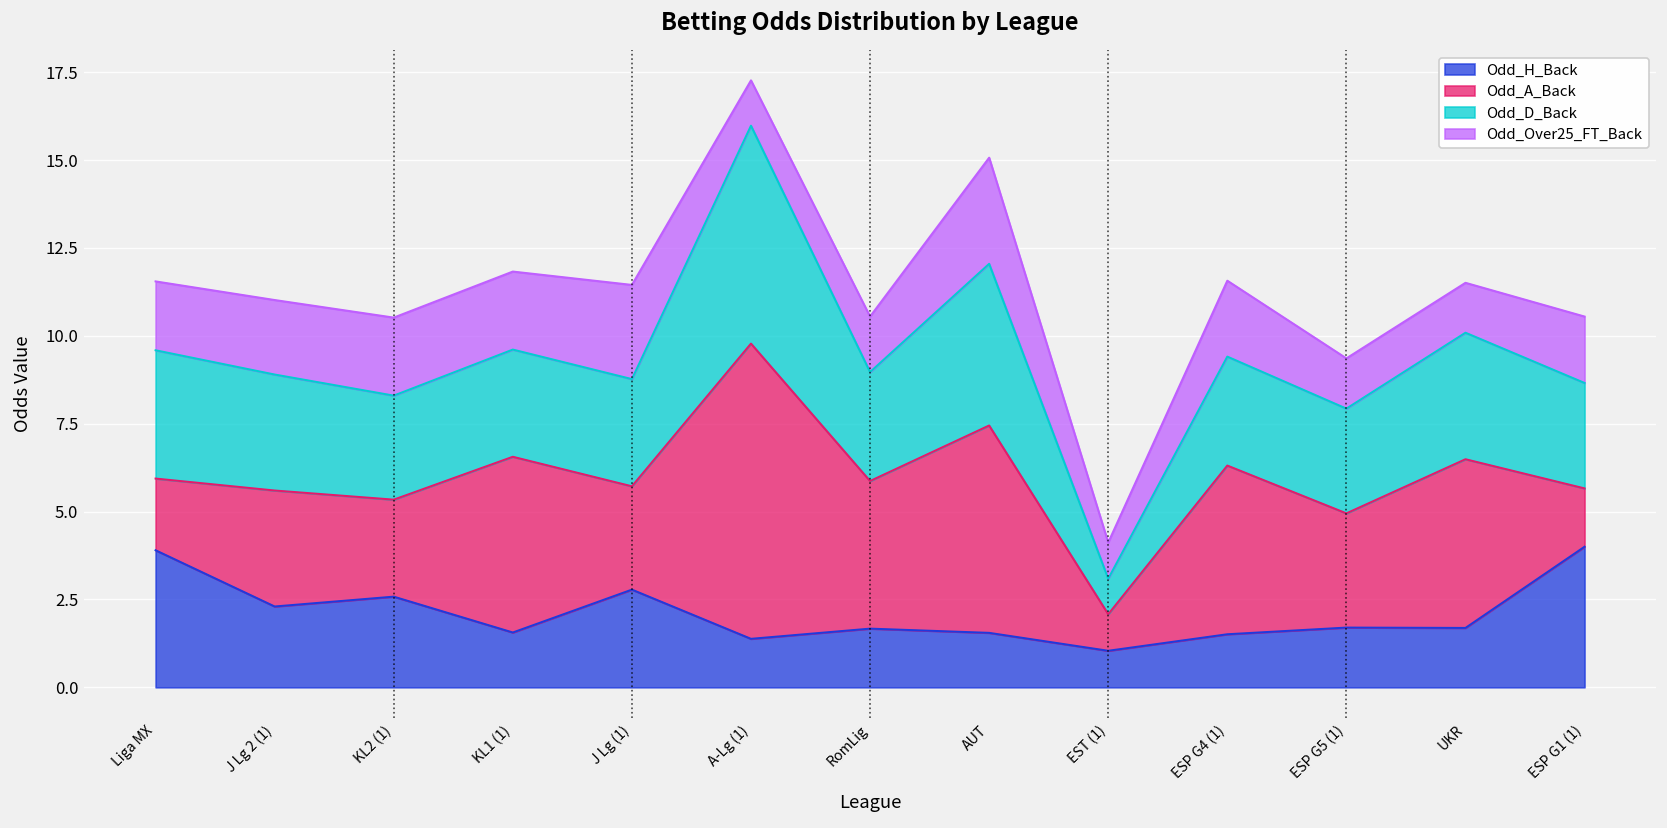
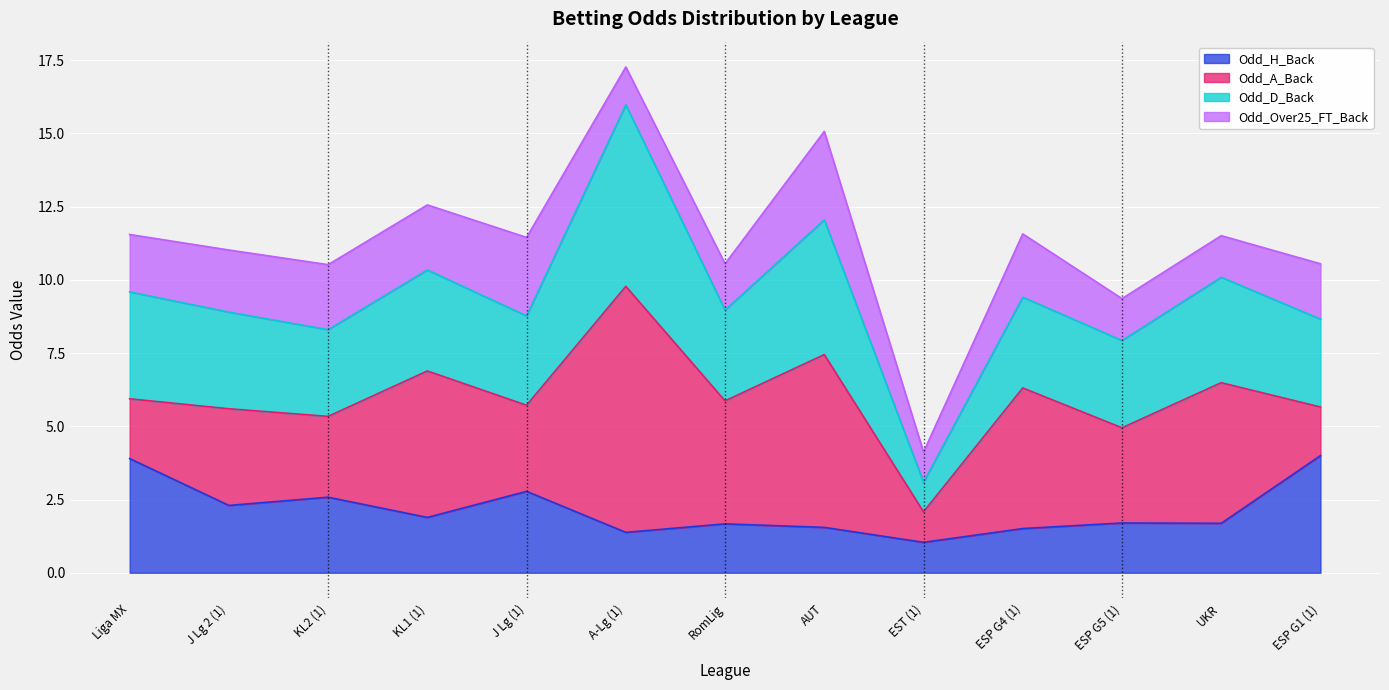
  {
    "Odd_H_Back": {
      "Liga MX": 3.9,
      "J Lg 2 (1)": 2.3,
      "KL2 (1)": 2.6,
-     "KL1 (1)": 1.6,
+     "KL1 (1)": 1.9,
      "J Lg (1)": 2.8,
      "A-Lg (1)": 1.4,
      "RomLig": 1.7,
      "AUT": 1.6,
      "EST (1)": 1.0,
      "ESP G4 (1)": 1.5,
      "ESP G5 (1)": 1.7,
      "UKR": 1.7,
      "ESP G1 (1)": 4.0
    },
    "Odd_A_Back": {
      "Liga MX": 2.0,
      "J Lg 2 (1)": 3.3,
      "KL2 (1)": 2.8,
      "KL1 (1)": 5.0,
      "J Lg (1)": 2.9,
      "A-Lg (1)": 8.4,
      "RomLig": 4.2,
      "AUT": 5.9,
      "EST (1)": 1.0,
      "ESP G4 (1)": 4.8,
      "ESP G5 (1)": 3.3,
      "UKR": 4.8,
      "ESP G1 (1)": 1.7
    },
    "Odd_D_Back": {
      "Liga MX": 3.7,
      "J Lg 2 (1)": 3.3,
      "KL2 (1)": 3.0,
-     "KL1 (1)": 3.0,
+     "KL1 (1)": 3.5,
      "J Lg (1)": 3.1,
      "A-Lg (1)": 6.2,
      "RomLig": 3.1,
      "AUT": 4.6,
      "EST (1)": 1.0,
      "ESP G4 (1)": 3.1,
      "ESP G5 (1)": 3.0,
      "UKR": 3.6,
      "ESP G1 (1)": 3.0
    },
    "Odd_Over25_FT_Back": {
      "Liga MX": 2.0,
      "J Lg 2 (1)": 2.1,
      "KL2 (1)": 2.2,
      "KL1 (1)": 2.2,
      "J Lg (1)": 2.7,
      "A-Lg (1)": 1.3,
      "RomLig": 1.6,
      "AUT": 3.0,
      "EST (1)": 1.0,
      "ESP G4 (1)": 2.2,
      "ESP G5 (1)": 1.4,
      "UKR": 1.4,
      "ESP G1 (1)": 1.9
    }
  }
